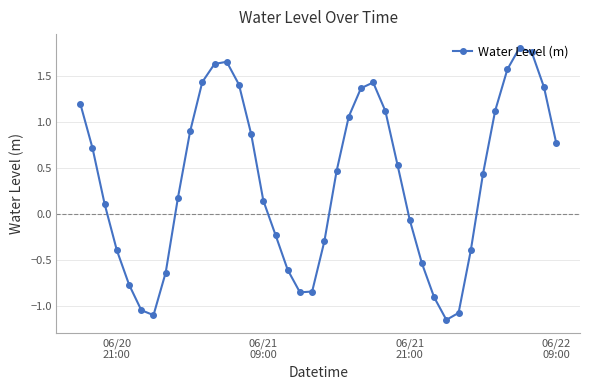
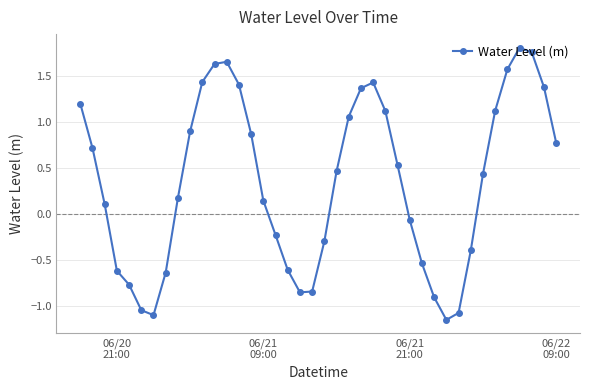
  {
-   "06/20 21:00": -0.4,
+   "06/20 21:00": -0.6,
    "06/21 09:00": 0.1,
    "06/21 21:00": -0.1,
    "06/22 09:00": 0.8
  }
